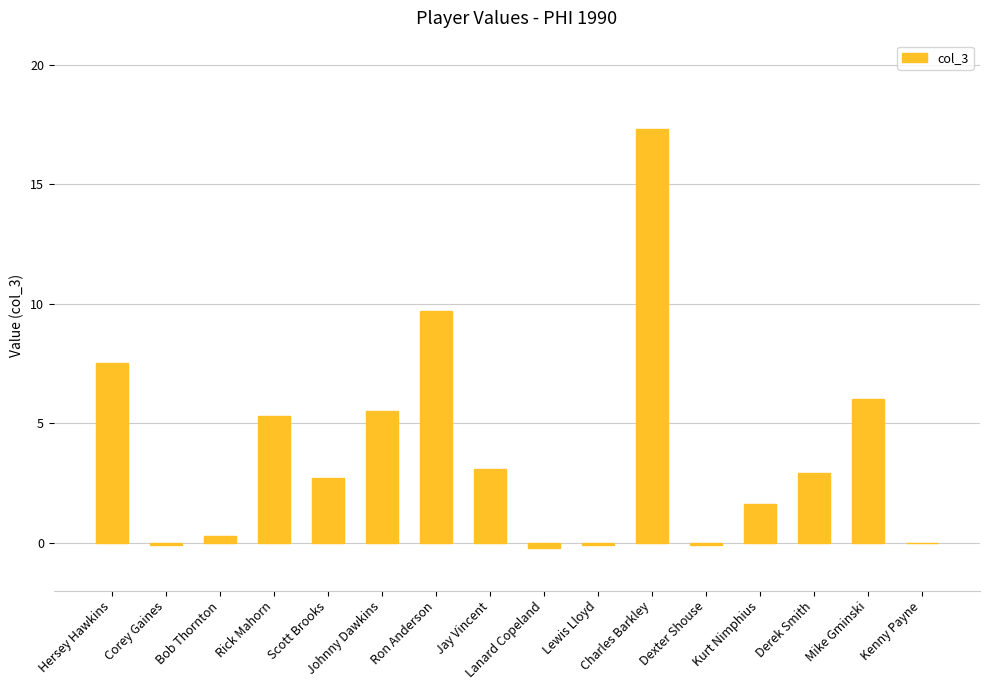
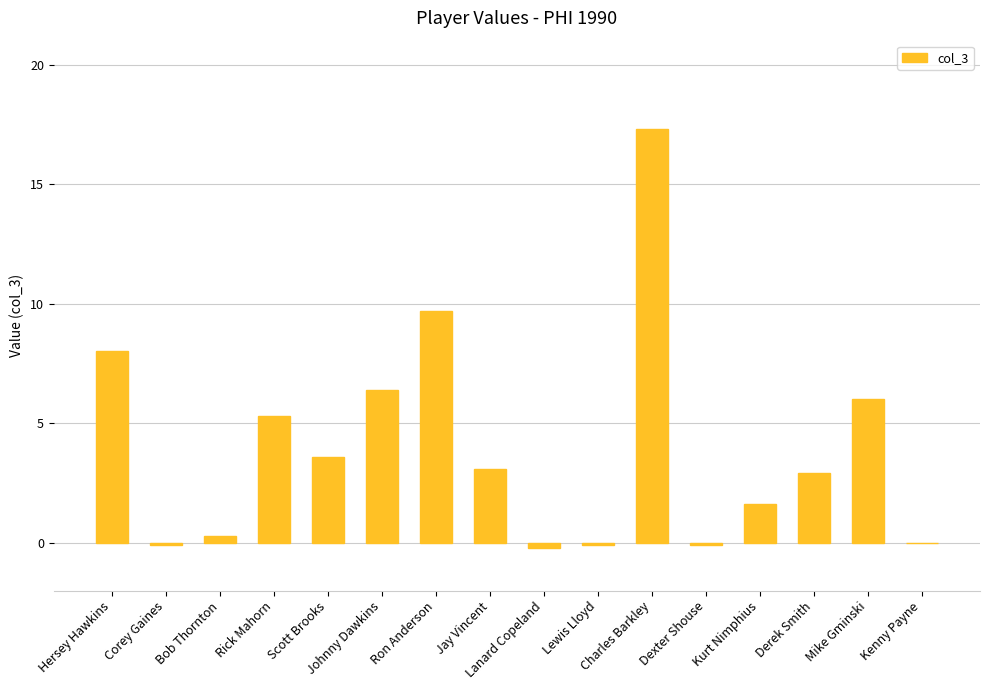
  {
-   "Hersey Hawkins": 7.5,
+   "Hersey Hawkins": 8.0,
    "Bob Thornton": 0.3,
    "Rick Mahorn": 5.3,
-   "Scott Brooks": 2.7,
-   "Johnny Dawkins": 5.5,
+   "Scott Brooks": 3.6,
+   "Johnny Dawkins": 6.4,
    "Ron Anderson": 9.7,
    "Jay Vincent": 3.1,
    "Lanard Copeland": -0.2,
    "Charles Barkley": 17.3,
    "Kurt Nimphius": 1.6,
    "Derek Smith": 2.9,
    "Mike Gminski": 6.0,
    "Kenny Payne": 0.0
  }
